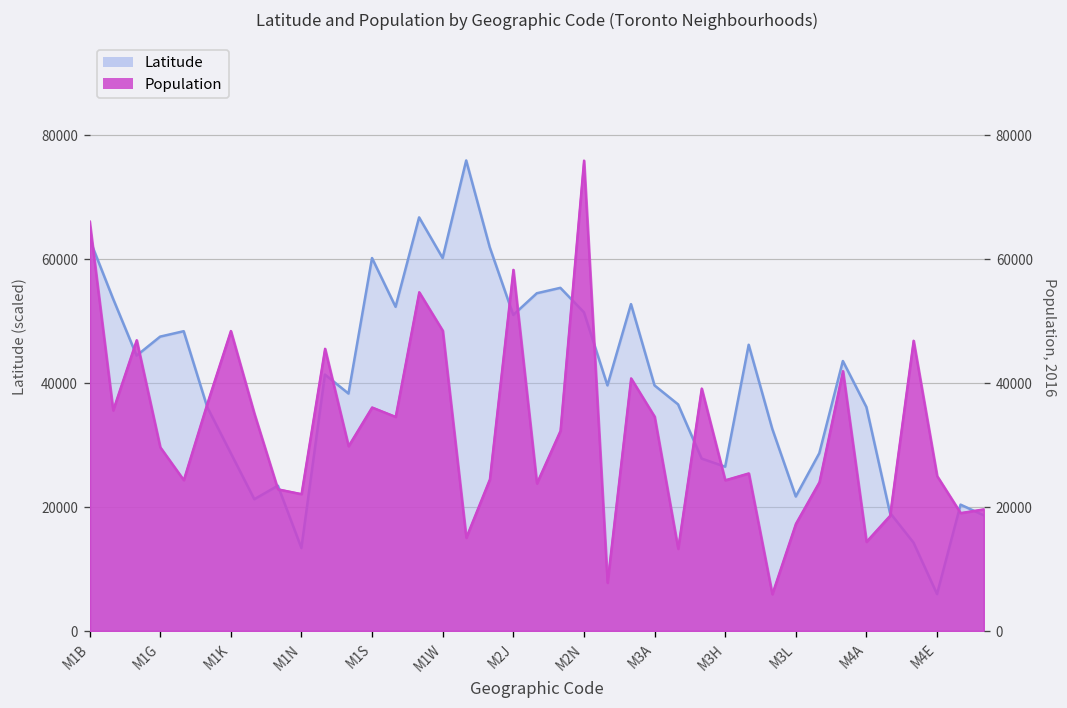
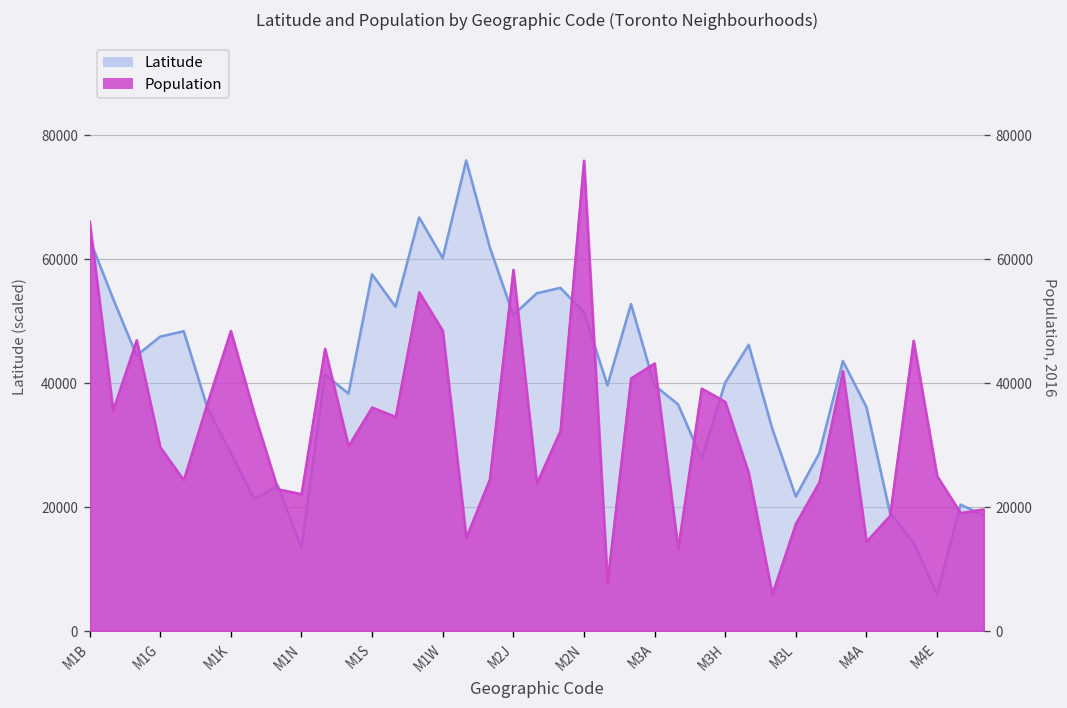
  {
    "Latitude": {
      "M1B": 63000,
      "M1G": 48000,
      "M1K": 29000,
      "M1N": 13000,
-     "M1S": 60000,
+     "M1S": 58000,
      "M1W": 60000,
      "M2J": 51000,
      "M2N": 51000,
      "M3A": 40000,
-     "M3H": 27000,
+     "M3H": 40000,
      "M3L": 22000,
      "M4A": 36000,
      "M4E": 6000
    },
    "Population": {
      "M1B": 66000,
      "M1G": 30000,
      "M1K": 48000,
      "M1N": 22000,
      "M1S": 36000,
      "M1W": 48000,
      "M2J": 58000,
      "M2N": 76000,
-     "M3A": 35000,
-     "M3H": 24000,
+     "M3A": 43000,
+     "M3H": 37000,
      "M3L": 17000,
      "M4A": 14000,
      "M4E": 25000
    }
  }
